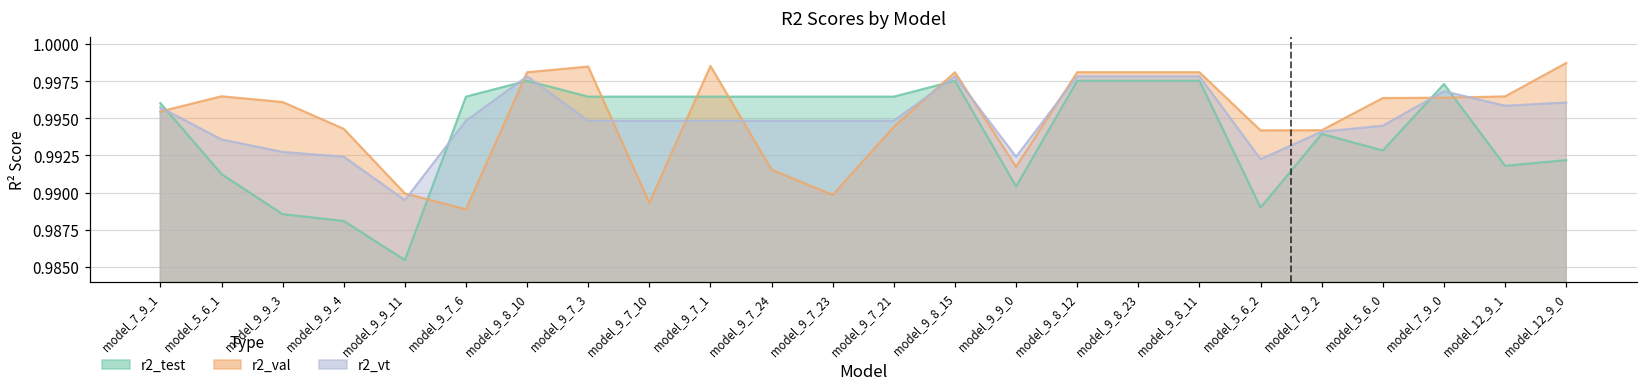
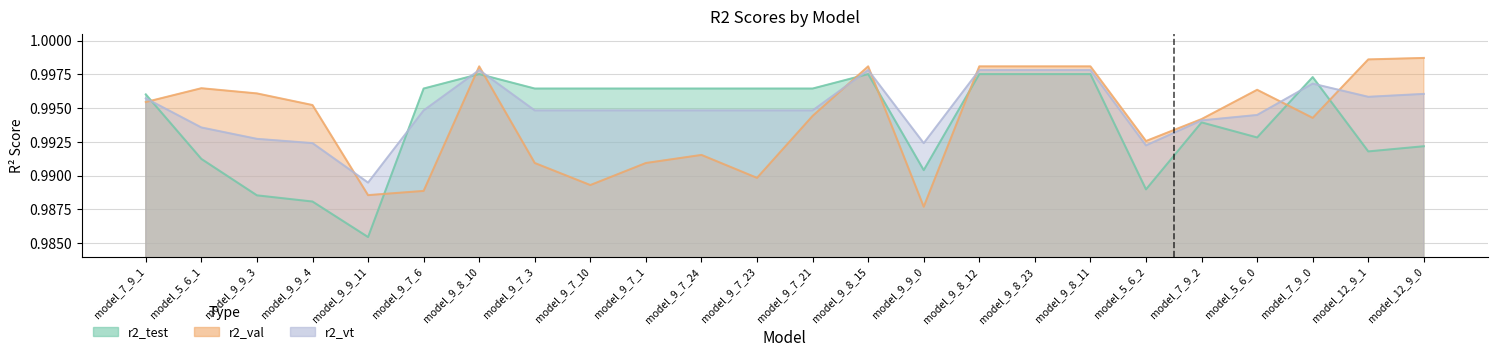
  {
    "r2_val": {
      "model_7_9_1": 0.9955,
      "model_5_6_1": 0.9965,
      "model_9_9_3": 0.9961,
-     "model_9_9_4": 0.9943,
-     "model_9_9_11": 0.9899,
+     "model_9_9_4": 0.9952,
+     "model_9_9_11": 0.9886,
      "model_9_7_6": 0.9889,
      "model_9_8_10": 0.9981,
-     "model_9_7_3": 0.9985,
+     "model_9_7_3": 0.9909,
      "model_9_7_10": 0.9893,
-     "model_9_7_1": 0.9985,
+     "model_9_7_1": 0.9909,
      "model_9_7_24": 0.9915,
      "model_9_7_23": 0.9898,
      "model_9_7_21": 0.9944,
      "model_9_8_15": 0.9981,
-     "model_9_9_0": 0.9917,
+     "model_9_9_0": 0.9877,
      "model_9_8_12": 0.9981,
      "model_9_8_23": 0.9981,
      "model_9_8_11": 0.9981,
-     "model_5_6_2": 0.9942,
+     "model_5_6_2": 0.9926,
      "model_5_6_0": 0.9964,
-     "model_7_9_0": 0.9964,
-     "model_12_9_1": 0.9965,
+     "model_7_9_0": 0.9943,
+     "model_12_9_1": 0.9986,
      "model_12_9_0": 0.9987
    }
  }
